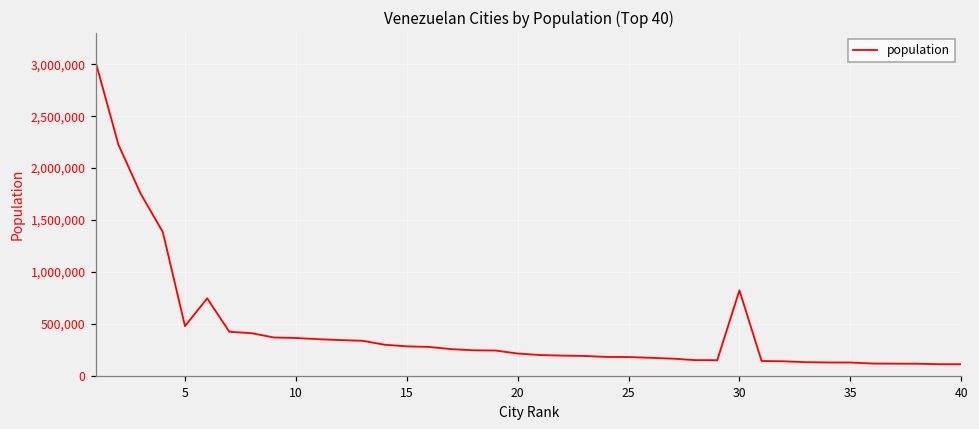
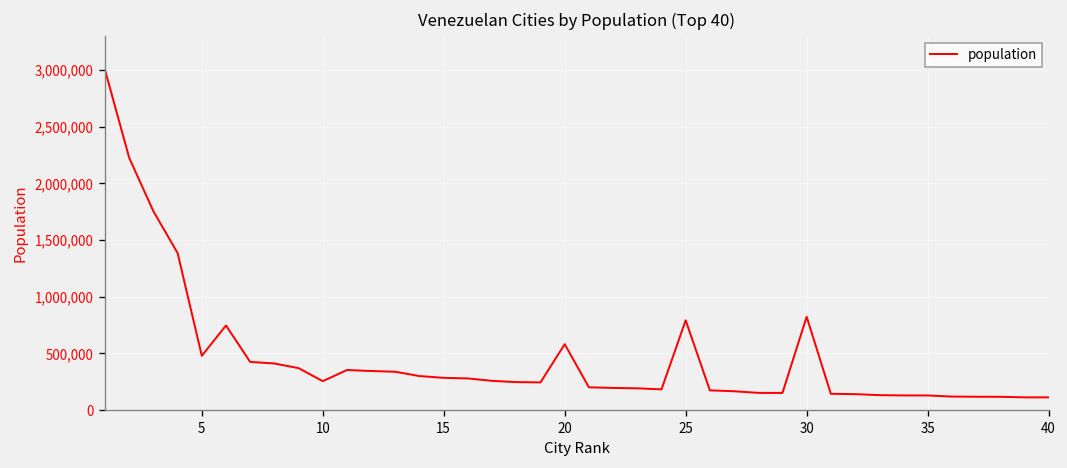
  {
    "5": "500,000",
-   "10": "400,000",
+   "10": "300,000",
    "15": "300,000",
-   "20": "200,000",
-   "25": "200,000",
+   "20": "600,000",
+   "25": "800,000",
    "30": "800,000",
    "35": "100,000",
    "40": "100,000"
  }
